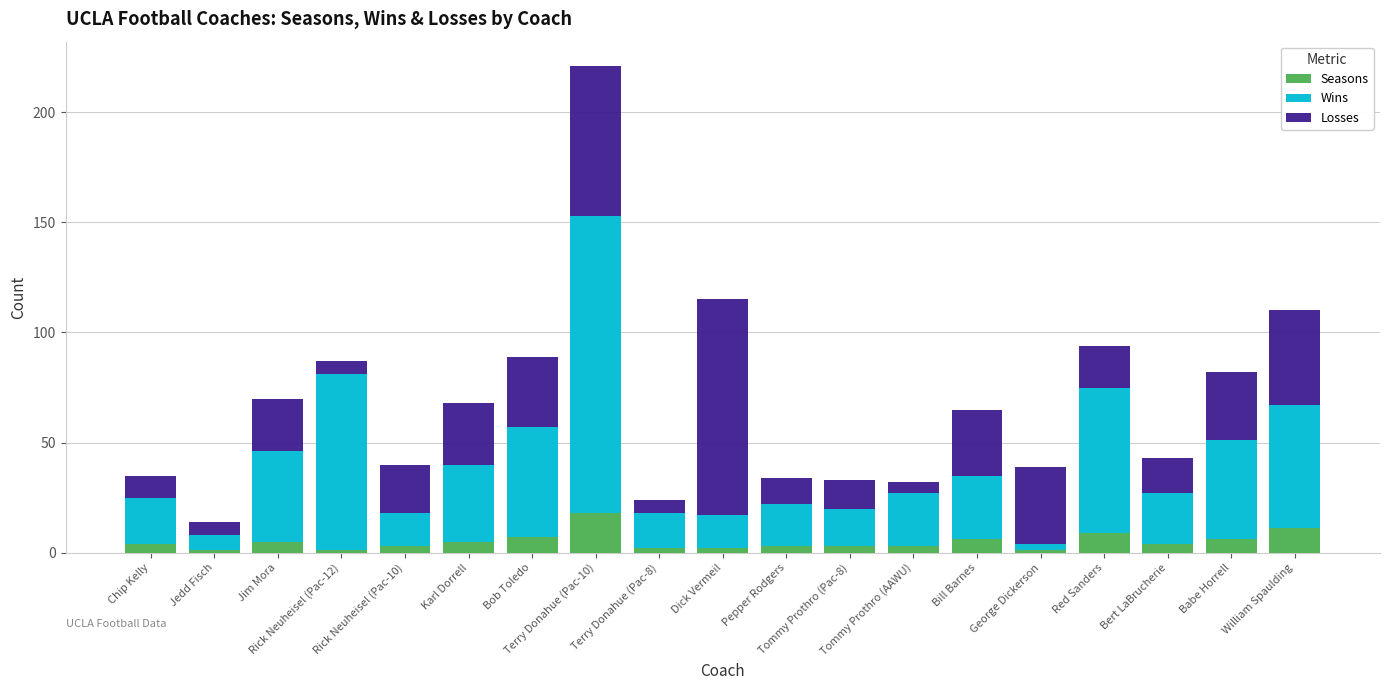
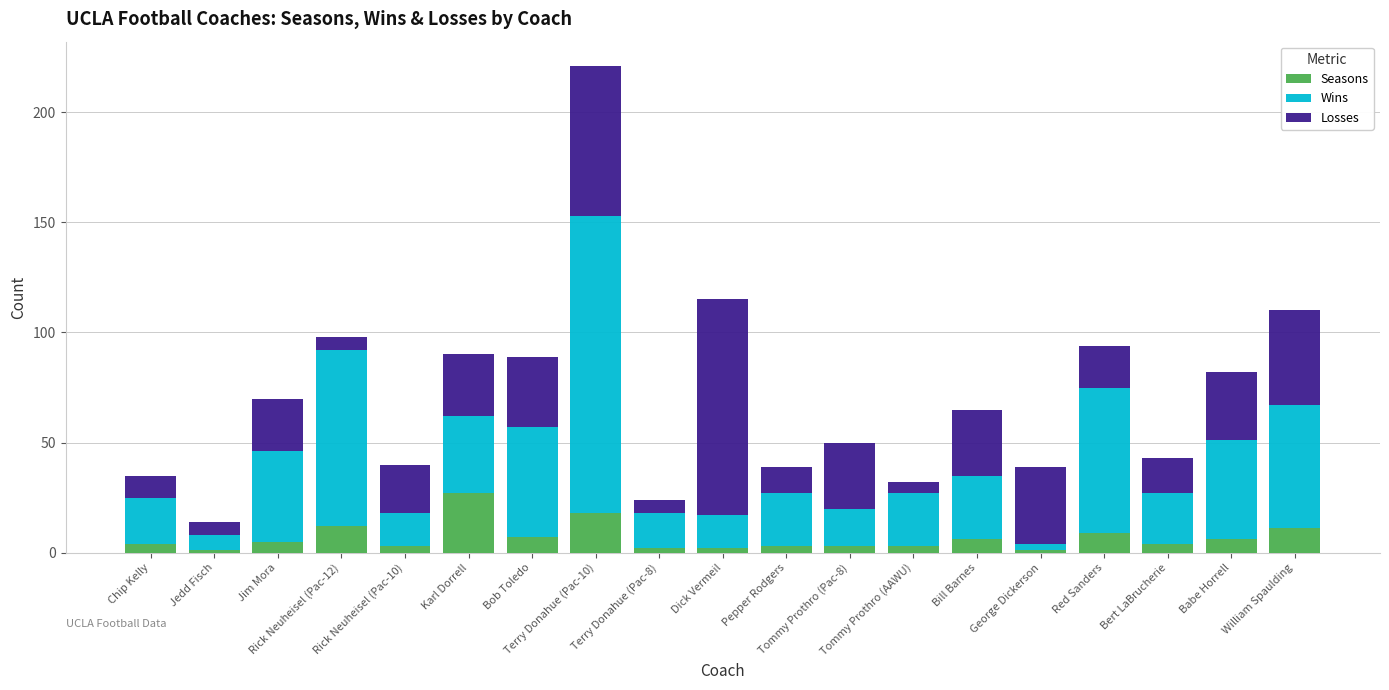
  {
    "Seasons": {
      "Chip Kelly": 4,
      "Jim Mora": 5,
-     "Rick Neuheisel (Pac-12)": 1,
+     "Rick Neuheisel (Pac-12)": 12,
      "Rick Neuheisel (Pac-10)": 3,
-     "Karl Dorrell": 5,
+     "Karl Dorrell": 27,
      "Bob Toledo": 7,
      "Terry Donahue (Pac-10)": 18,
      "Terry Donahue (Pac-8)": 2,
      "Dick Vermeil": 2,
      "Pepper Rodgers": 3,
      "Tommy Prothro (Pac-8)": 3,
      "Tommy Prothro (AAWU)": 3,
      "Bill Barnes": 6,
      "Red Sanders": 9,
      "Bert LaBrucherie": 4,
      "Babe Horrell": 6,
      "William Spaulding": 11
    },
    "Wins": {
      "Chip Kelly": 21,
      "Jedd Fisch": 7,
      "Jim Mora": 41,
      "Rick Neuheisel (Pac-12)": 80,
      "Rick Neuheisel (Pac-10)": 15,
      "Karl Dorrell": 35,
      "Bob Toledo": 50,
      "Terry Donahue (Pac-10)": 135,
      "Terry Donahue (Pac-8)": 16,
      "Dick Vermeil": 15,
-     "Pepper Rodgers": 19,
+     "Pepper Rodgers": 24,
      "Tommy Prothro (Pac-8)": 17,
      "Tommy Prothro (AAWU)": 24,
      "Bill Barnes": 29,
      "George Dickerson": 3,
      "Red Sanders": 66,
      "Bert LaBrucherie": 23,
      "Babe Horrell": 45,
      "William Spaulding": 56
    },
    "Losses": {
      "Chip Kelly": 10,
      "Jedd Fisch": 6,
      "Jim Mora": 24,
      "Rick Neuheisel (Pac-12)": 6,
      "Rick Neuheisel (Pac-10)": 22,
      "Karl Dorrell": 28,
      "Bob Toledo": 32,
      "Terry Donahue (Pac-10)": 68,
      "Terry Donahue (Pac-8)": 6,
      "Dick Vermeil": 98,
      "Pepper Rodgers": 12,
-     "Tommy Prothro (Pac-8)": 13,
+     "Tommy Prothro (Pac-8)": 30,
      "Tommy Prothro (AAWU)": 5,
      "Bill Barnes": 30,
      "George Dickerson": 35,
      "Red Sanders": 19,
      "Bert LaBrucherie": 16,
      "Babe Horrell": 31,
      "William Spaulding": 43
    }
  }
